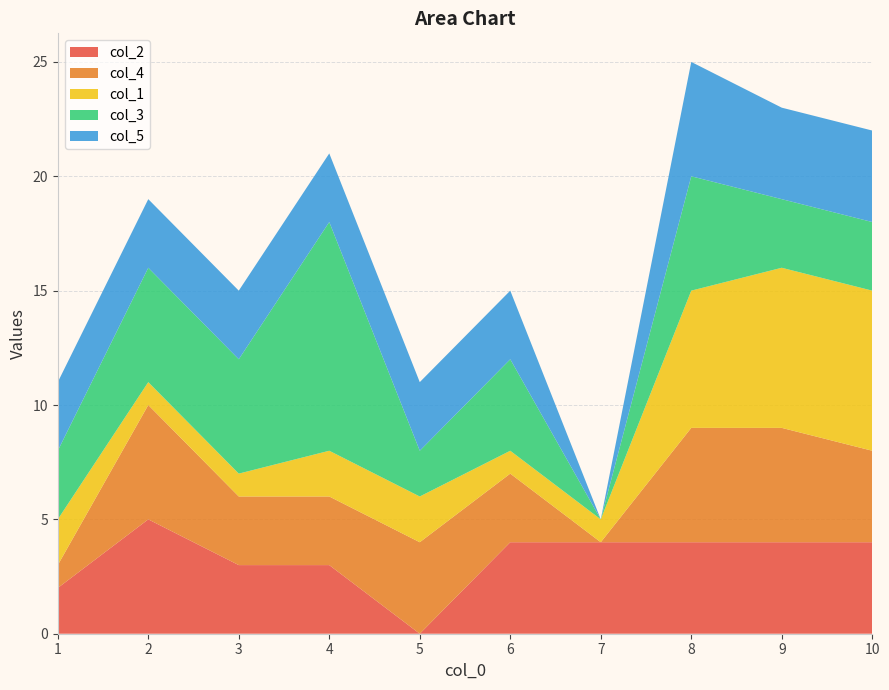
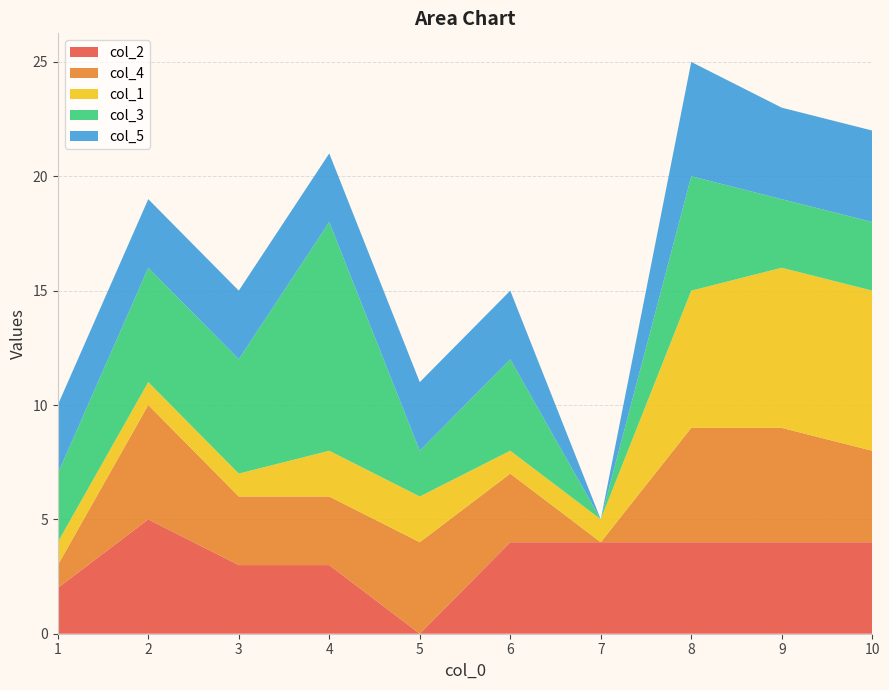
  {
    "col_1": {
-     "1": 2,
+     "1": 1,
      "2": 1,
      "3": 1,
      "4": 2,
      "5": 2,
      "6": 1,
      "8": 6,
      "9": 7,
      "10": 7
    },
    "col_3": {
      "1": 3,
      "2": 5,
      "3": 5,
      "4": 10,
      "5": 2,
      "6": 4,
      "8": 5,
      "9": 3,
      "10": 3
    },
    "col_5": {
      "1": 3,
      "2": 3,
      "3": 3,
      "4": 3,
      "5": 3,
      "6": 3,
      "8": 5,
      "9": 4,
      "10": 4
    }
  }
